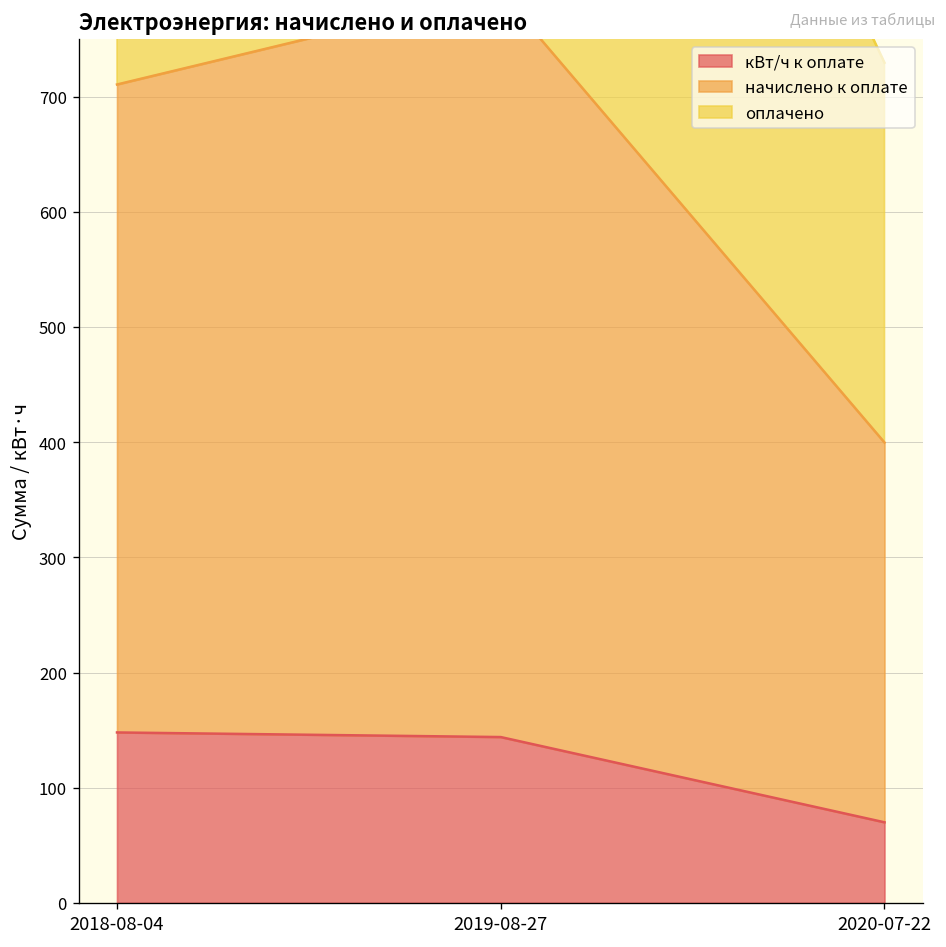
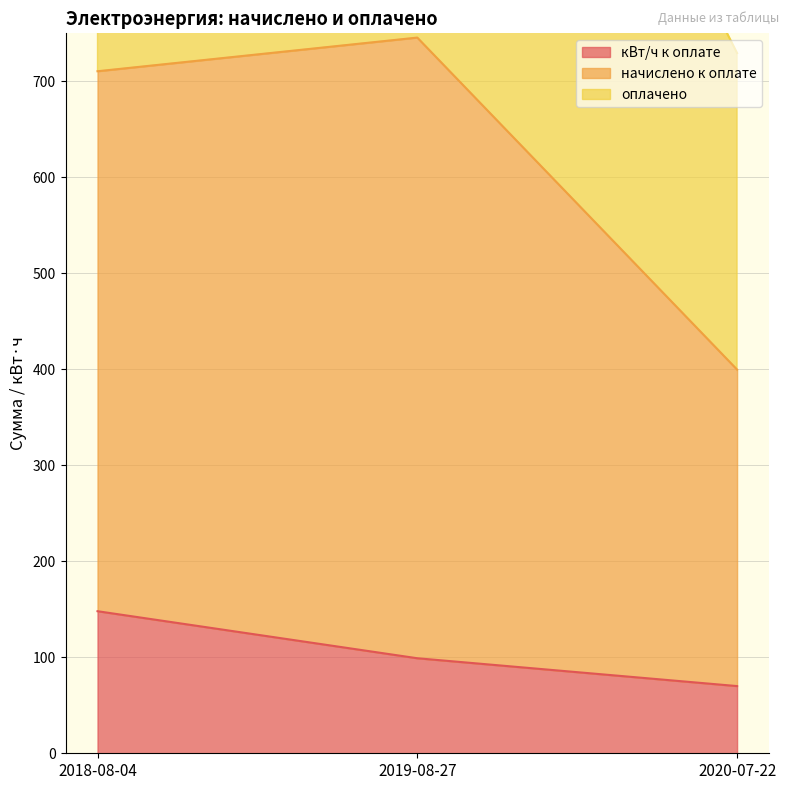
  {
    "кВт/ч к оплате": {
      "2018-08-04": 150,
-     "2019-08-27": 140,
+     "2019-08-27": 100,
      "2020-07-22": 70
    }
  }
